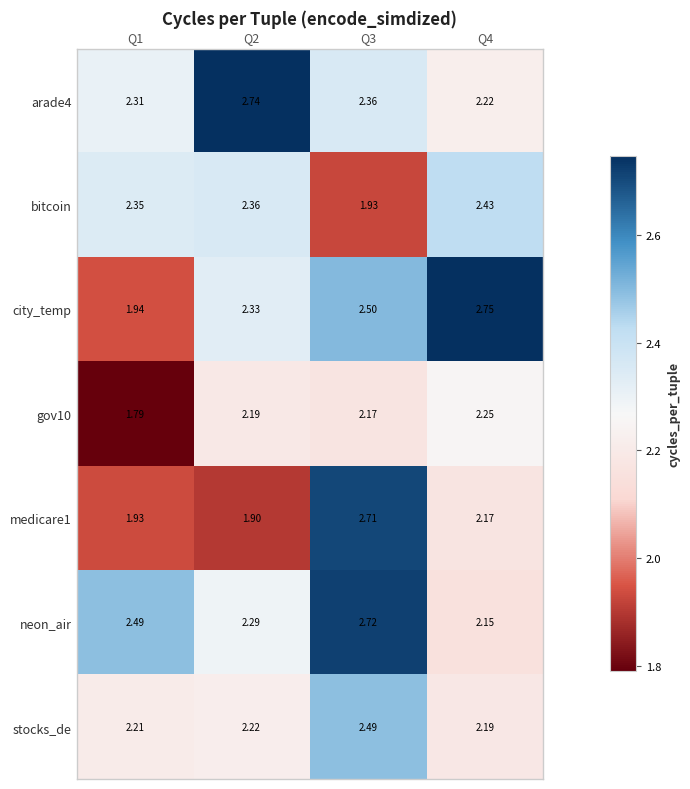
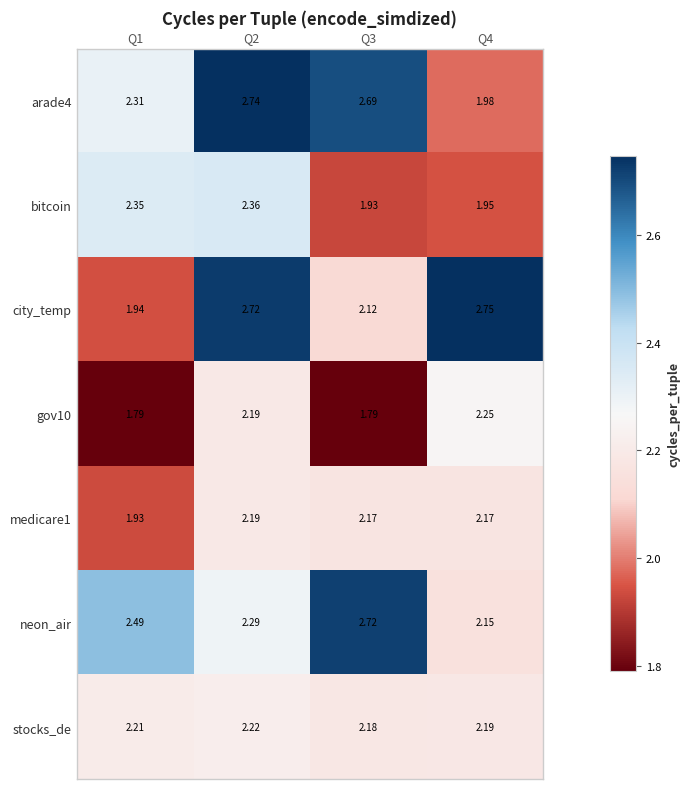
  {
    "arade4": {
      "Q1": 2.31,
      "Q2": 2.74,
-     "Q3": 2.36,
-     "Q4": 2.22
+     "Q3": 2.69,
+     "Q4": 1.98
    },
    "bitcoin": {
      "Q1": 2.35,
      "Q2": 2.36,
      "Q3": 1.93,
-     "Q4": 2.43
+     "Q4": 1.95
    },
    "city_temp": {
      "Q1": 1.94,
-     "Q2": 2.33,
-     "Q3": 2.50,
+     "Q2": 2.72,
+     "Q3": 2.12,
      "Q4": 2.75
    },
    "gov10": {
      "Q1": 1.79,
      "Q2": 2.19,
-     "Q3": 2.17,
+     "Q3": 1.79,
      "Q4": 2.25
    },
    "medicare1": {
      "Q1": 1.93,
-     "Q2": 1.90,
-     "Q3": 2.71,
+     "Q2": 2.19,
+     "Q3": 2.17,
      "Q4": 2.17
    },
    "neon_air": {
      "Q1": 2.49,
      "Q2": 2.29,
      "Q3": 2.72,
      "Q4": 2.15
    },
    "stocks_de": {
      "Q1": 2.21,
      "Q2": 2.22,
-     "Q3": 2.49,
+     "Q3": 2.18,
      "Q4": 2.19
    }
  }
